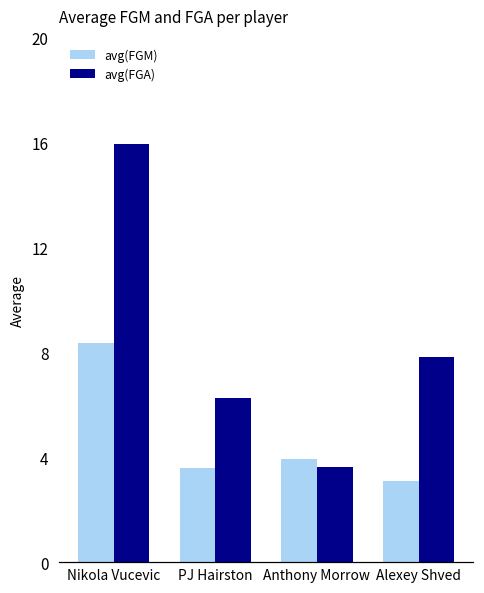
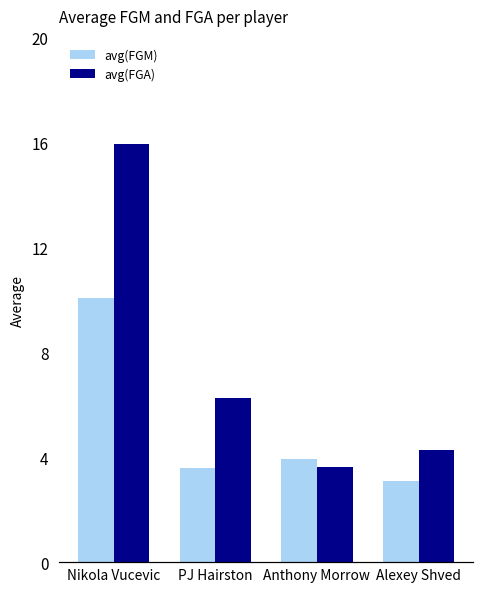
  {
    "avg(FGM)": {
-     "Nikola Vucevic": 8.4,
+     "Nikola Vucevic": 10.1,
      "PJ Hairston": 3.6,
      "Anthony Morrow": 3.9,
      "Alexey Shved": 3.1
    },
    "avg(FGA)": {
      "Nikola Vucevic": 15.9,
      "PJ Hairston": 6.3,
      "Anthony Morrow": 3.7,
-     "Alexey Shved": 7.8
+     "Alexey Shved": 4.3
    }
  }
